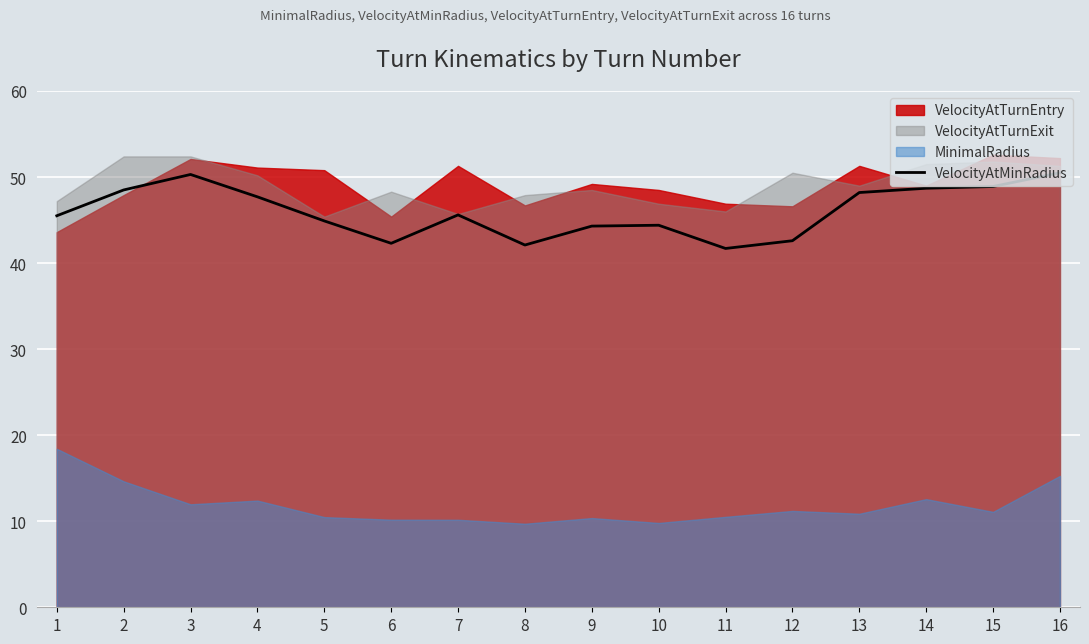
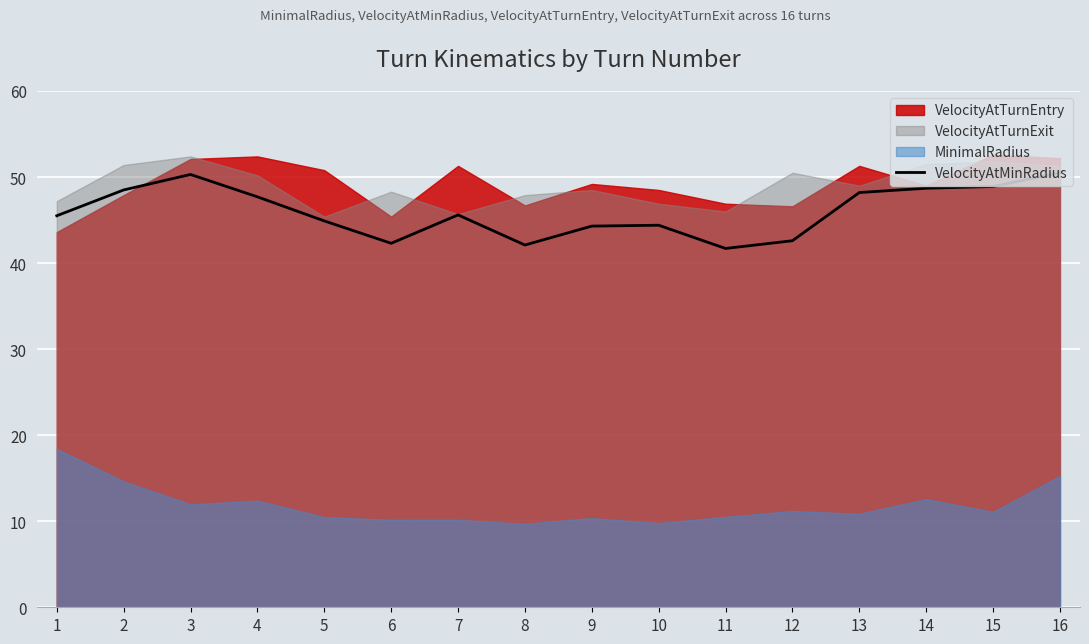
  {
    "VelocityAtMinRadius": {
      "1": 46,
      "2": 49,
      "3": 50,
      "4": 48,
      "5": 45,
      "6": 42,
      "8": 42,
      "9": 44,
      "10": 44,
      "11": 42,
      "12": 43,
      "13": 48,
      "15": 49
    },
    "VelocityAtTurnEntry": {
      "1": 44,
      "2": 48,
      "3": 52,
-     "4": 51,
+     "4": 52,
      "5": 51,
      "6": 45,
      "7": 51,
      "8": 47,
      "9": 49,
      "10": 49,
      "11": 47,
      "12": 47,
      "13": 51
    },
    "VelocityAtTurnExit": {
      "1": 47,
-     "2": 52,
+     "2": 51,
      "3": 52,
      "4": 50,
      "5": 45,
      "6": 48,
      "8": 48,
      "9": 49,
      "10": 47,
      "11": 46,
      "12": 51,
      "13": 49
    },
    "MinimalRadius": {
      "1": 18,
      "2": 15,
      "3": 12,
      "4": 12,
      "5": 10,
      "6": 10,
      "7": 10,
      "8": 10,
      "9": 10,
      "10": 10,
      "11": 11,
      "12": 11,
      "13": 11,
      "14": 13,
      "15": 11,
      "16": 15
    }
  }
